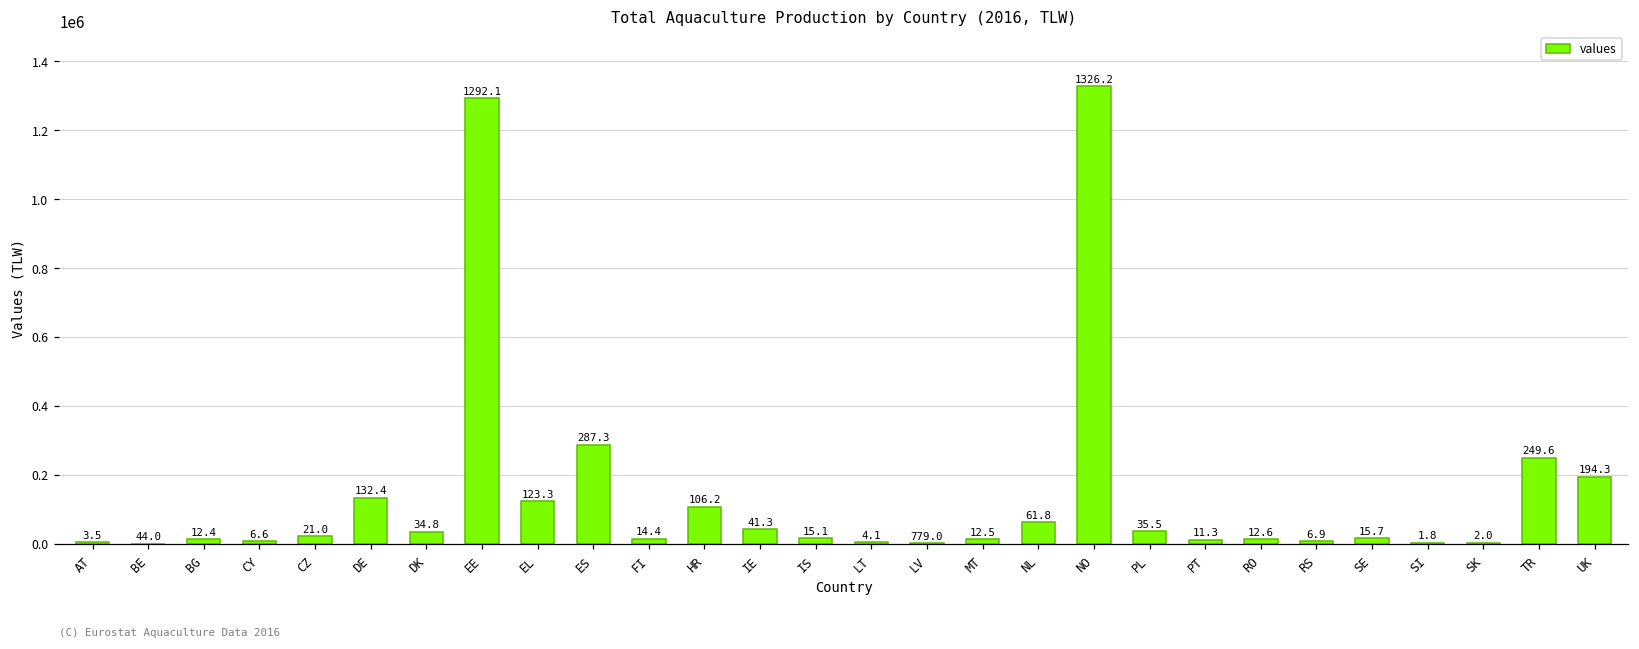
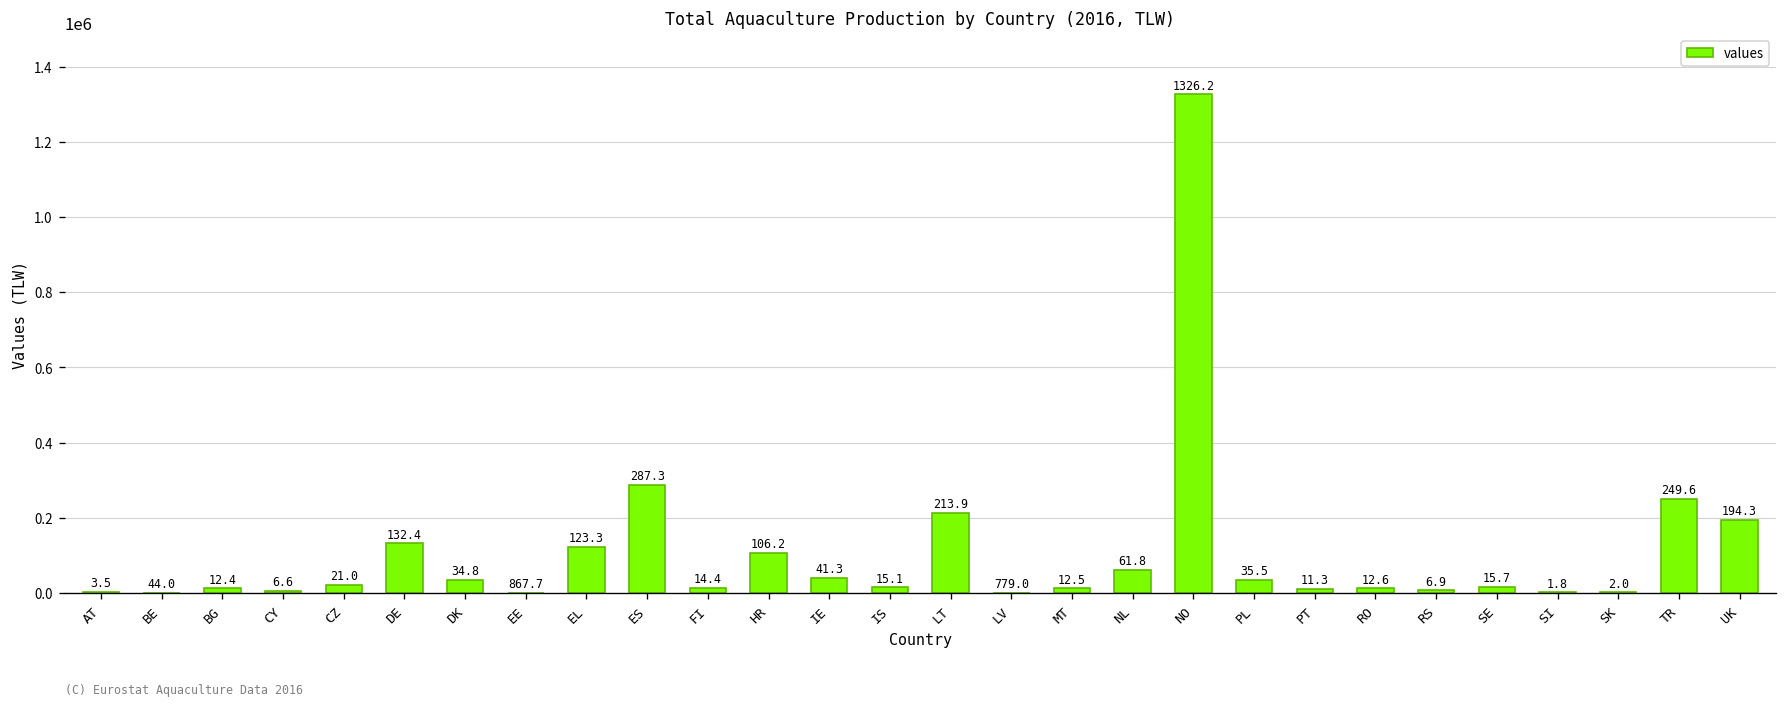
  {
    "BE": 44.0,
-   "EE": 1292.1,
-   "LT": 4.1,
+   "EE": 867.7,
+   "LT": 213.9,
    "LV": 779.0
  }
